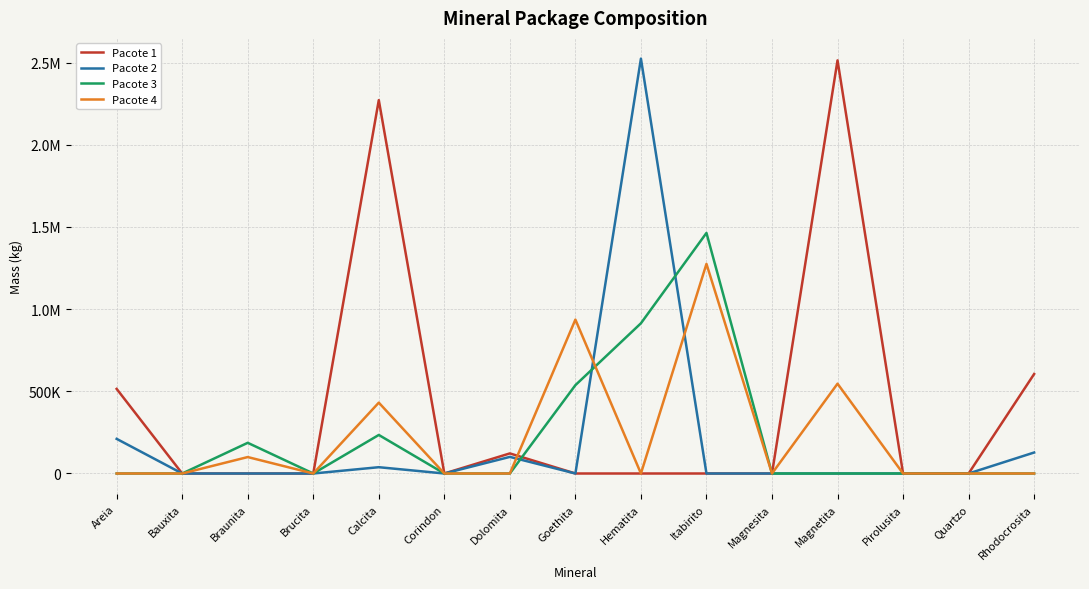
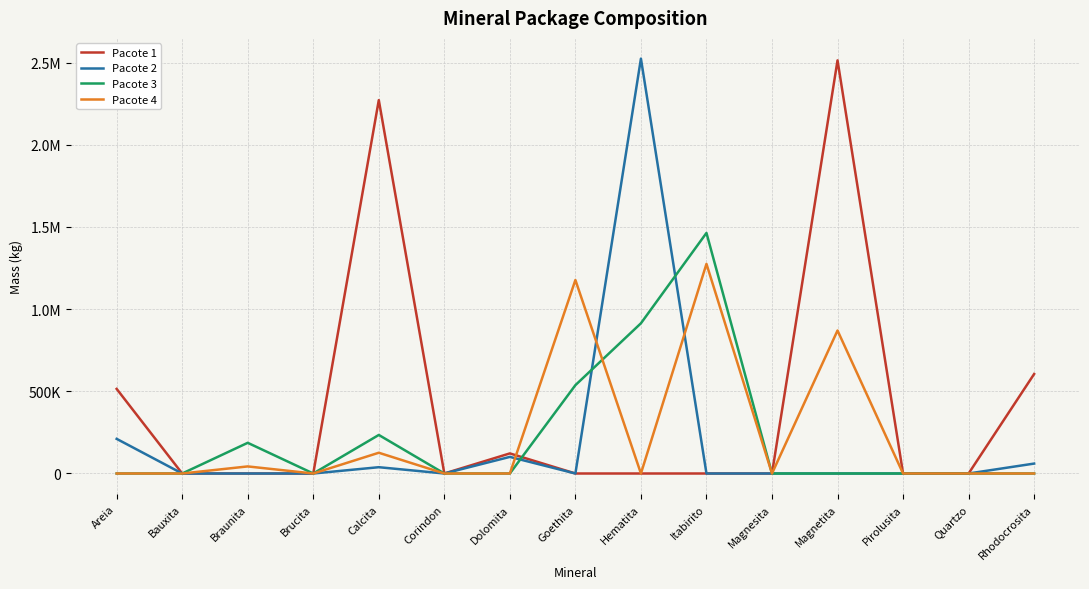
  {
    "Pacote 1": {
      "Areia": 510000,
      "Calcita": 2270000,
      "Dolomita": 120000,
      "Magnetita": 2510000,
      "Rhodocrosita": 610000
    },
    "Pacote 2": {
      "Areia": 210000,
      "Calcita": 40000,
      "Dolomita": 100000,
      "Hematita": 2520000,
-     "Rhodocrosita": 130000
+     "Rhodocrosita": 60000
    },
    "Pacote 3": {
      "Braunita": 190000,
      "Calcita": 230000,
      "Goethita": 540000,
      "Hematita": 910000,
      "Itabirito": 1460000
    },
    "Pacote 4": {
-     "Braunita": 100000,
-     "Calcita": 430000,
-     "Goethita": 940000,
+     "Braunita": 40000,
+     "Calcita": 130000,
+     "Goethita": 1180000,
      "Itabirito": 1280000,
-     "Magnetita": 550000
+     "Magnetita": 870000
    }
  }
